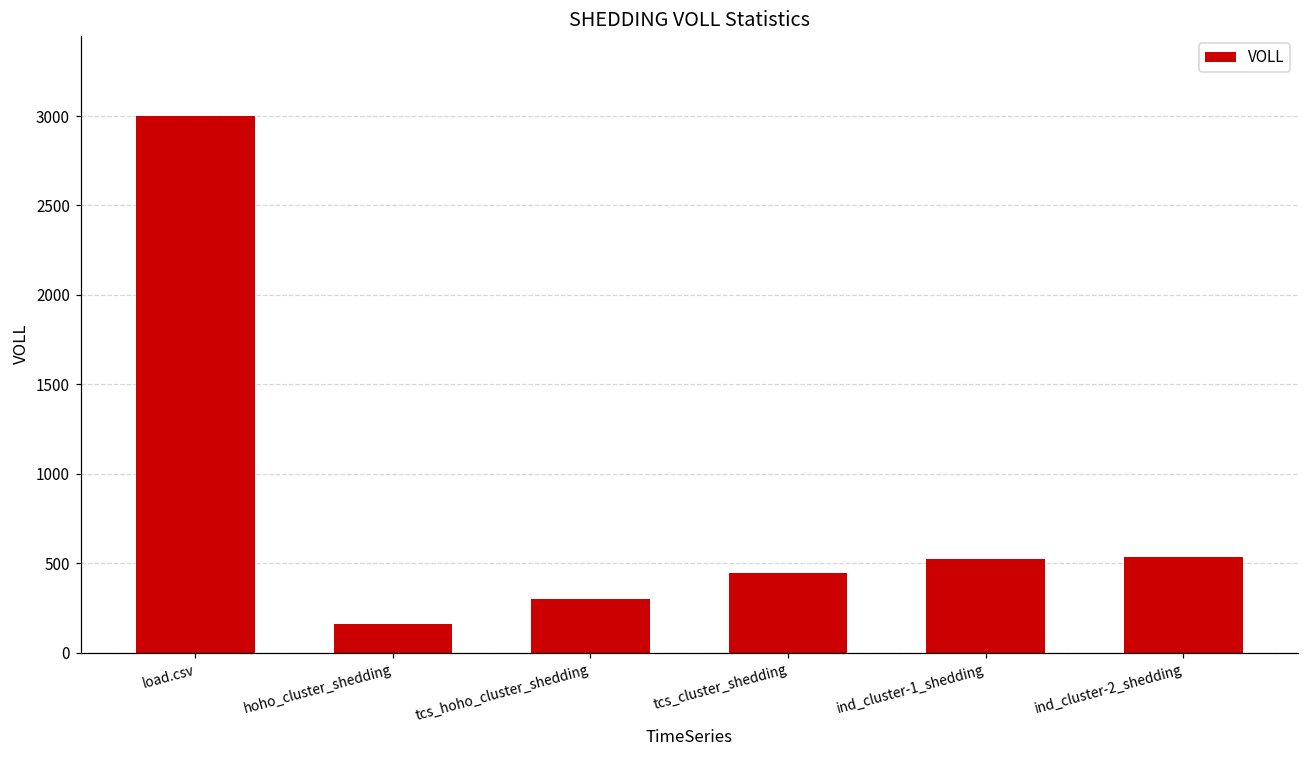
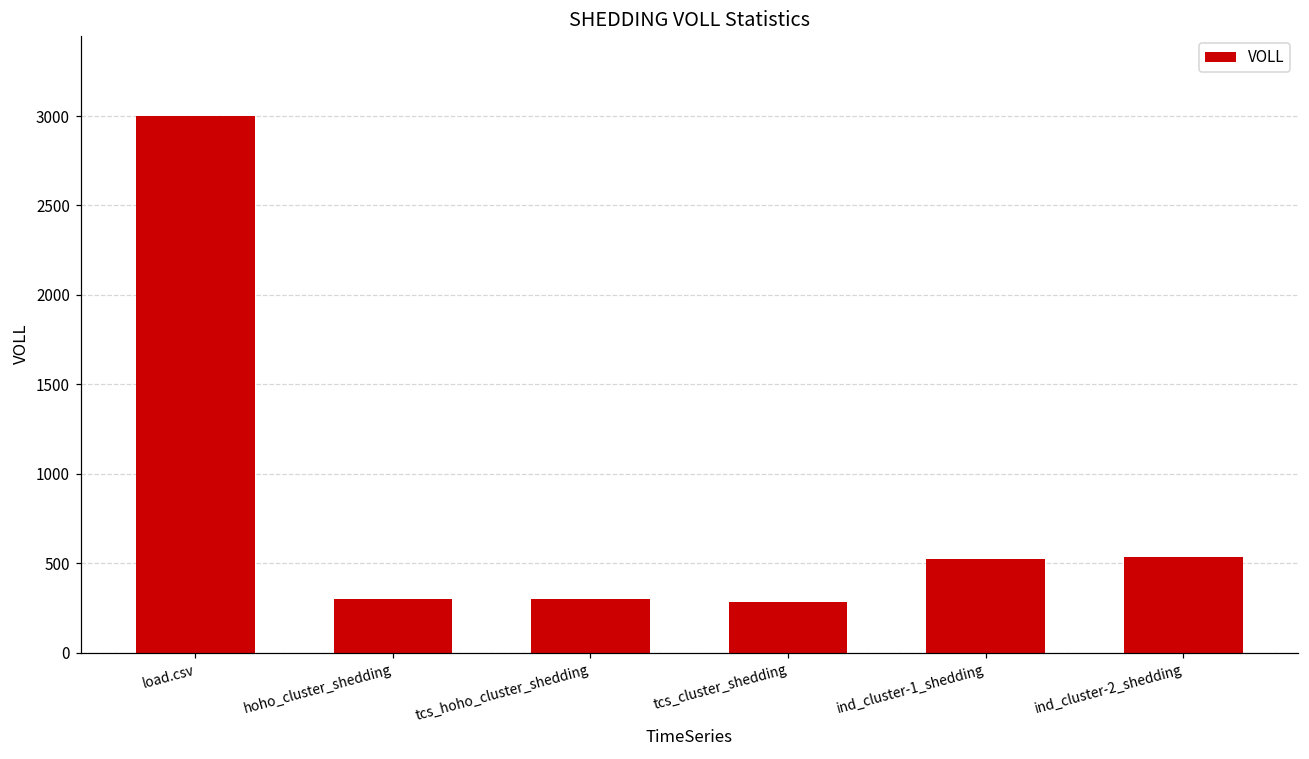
  {
    "load.csv": 3000,
-   "hoho_cluster_shedding": 160,
+   "hoho_cluster_shedding": 300,
    "tcs_hoho_cluster_shedding": 300,
-   "tcs_cluster_shedding": 450,
+   "tcs_cluster_shedding": 280,
    "ind_cluster-1_shedding": 520,
    "ind_cluster-2_shedding": 530
  }
